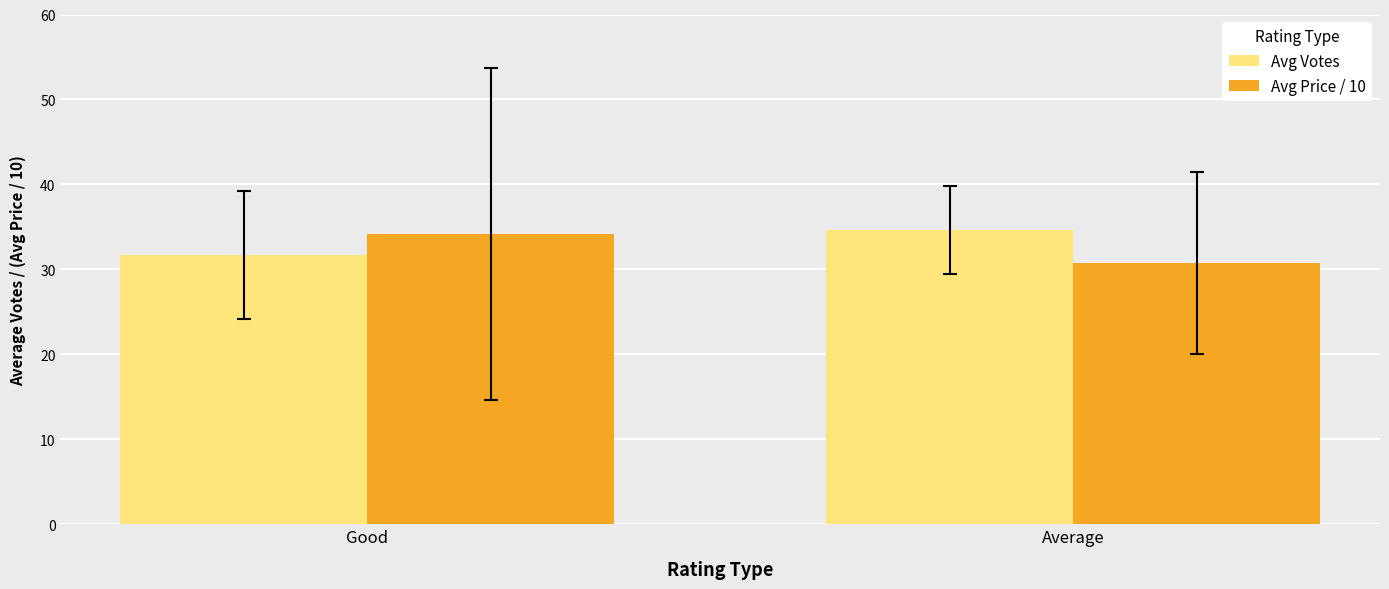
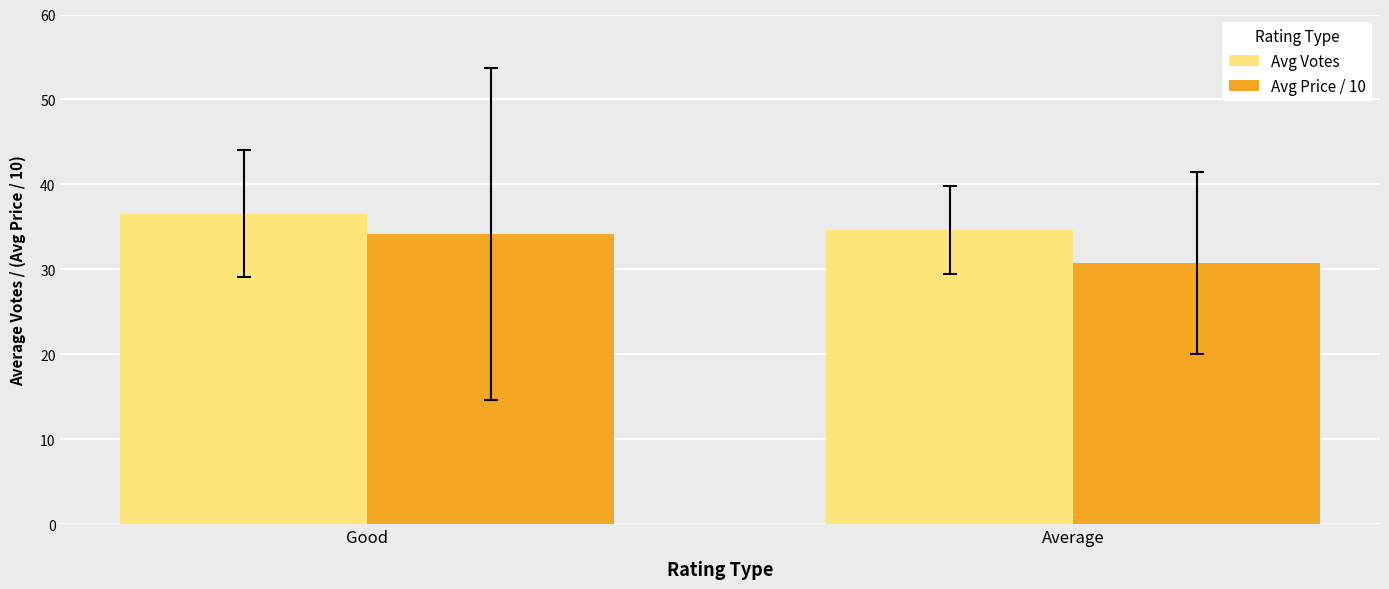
  {
    "Avg Votes": {
-     "Good": 32,
+     "Good": 37,
      "Average": 35
    },
    "Avg Price / 10": {
      "Good": 34,
      "Average": 31
    }
  }
